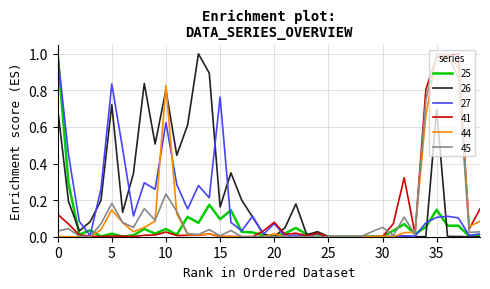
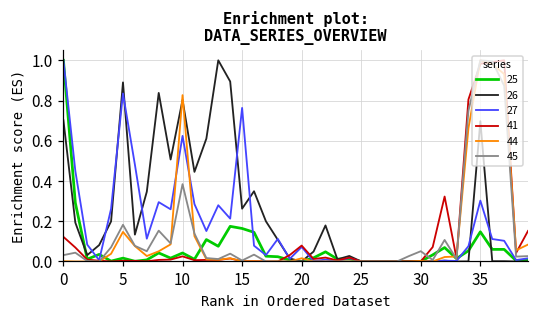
  {
    "25": {
      "10": 0.04,
-     "15": 0.10,
+     "15": 0.16,
      "35": 0.15
    },
    "26": {
      "0": 0.70,
-     "5": 0.72,
+     "5": 0.89,
      "10": 0.80,
-     "15": 0.16
+     "15": 0.26
    },
    "27": {
      "5": 0.84,
      "10": 0.62,
      "15": 0.76,
-     "35": 0.11
+     "35": 0.30
    },
    "41": {
      "0": 0.12,
      "10": 0.03
    },
    "44": {
      "0": 0.00,
      "5": 0.15,
      "10": 0.83,
      "20": 0.02
    },
    "45": {
      "0": 0.03,
      "5": 0.18,
-     "10": 0.23,
+     "10": 0.38,
      "30": 0.05
    }
  }
